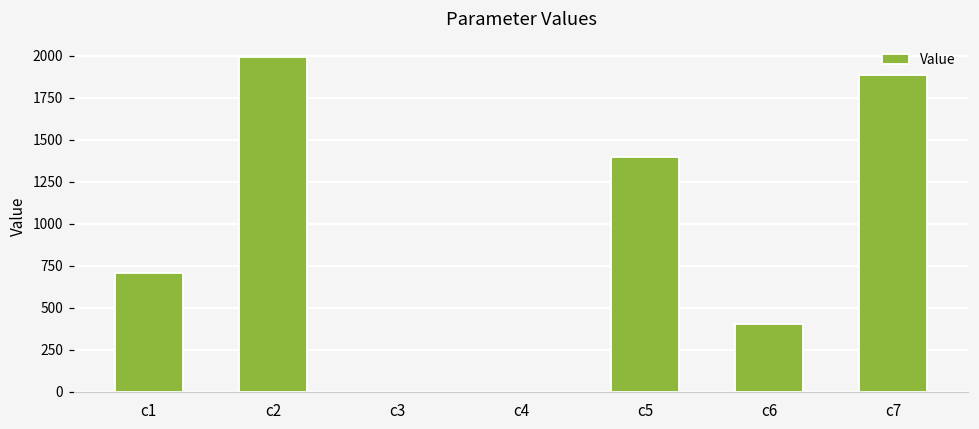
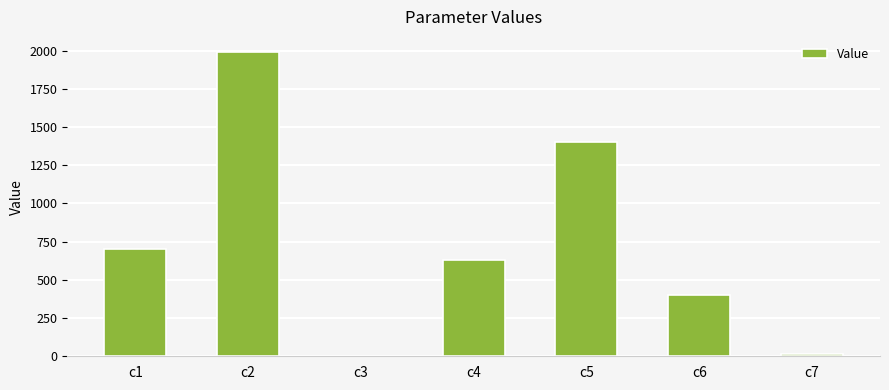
  {
    "c1": 700,
    "c2": 1990,
-   "c4": 0,
+   "c4": 630,
    "c5": 1400,
    "c6": 400,
-   "c7": 1880
+   "c7": 20
  }
